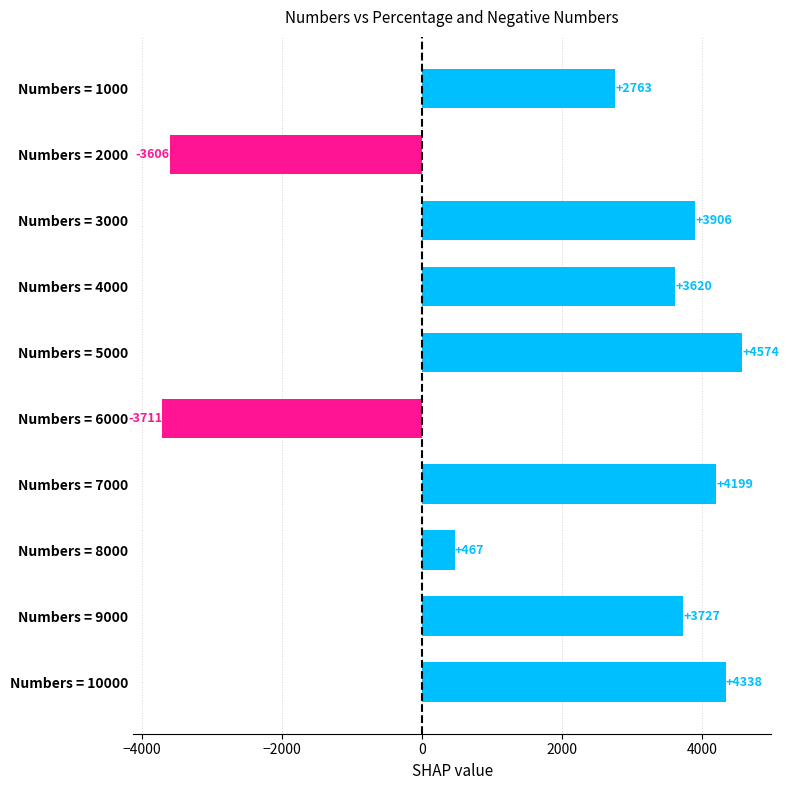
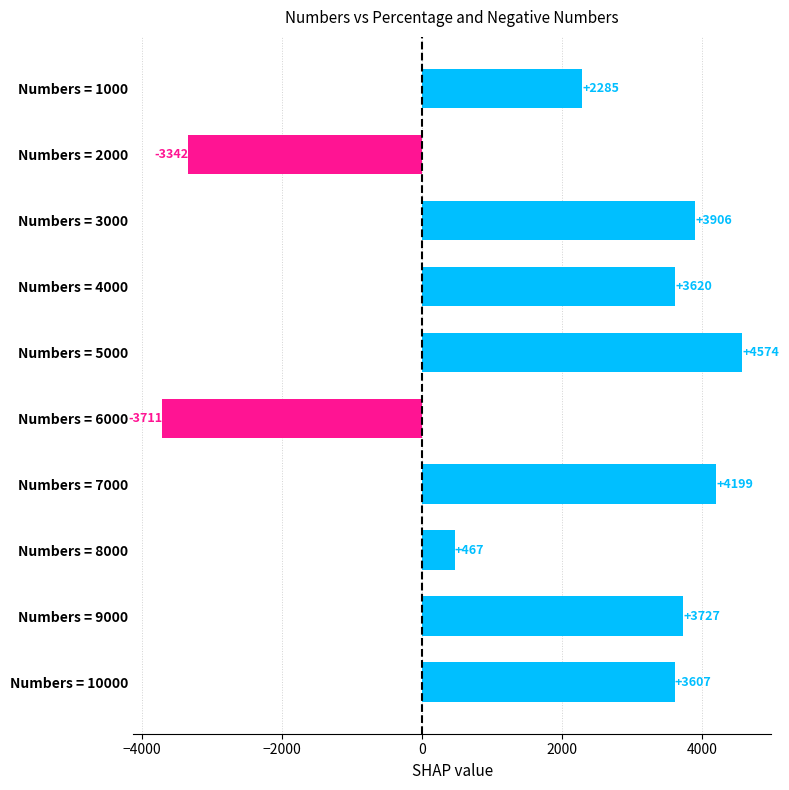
  {
-   "Numbers = 1000": "+2763",
-   "Numbers = 2000": "-3606",
+   "Numbers = 1000": "+2285",
+   "Numbers = 2000": "-3342",
    "Numbers = 3000": "+3906",
    "Numbers = 4000": "+3620",
    "Numbers = 5000": "+4574",
    "Numbers = 6000": "-3711",
    "Numbers = 7000": "+4199",
    "Numbers = 8000": "+467",
    "Numbers = 9000": "+3727",
-   "Numbers = 10000": "+4338"
+   "Numbers = 10000": "+3607"
  }
